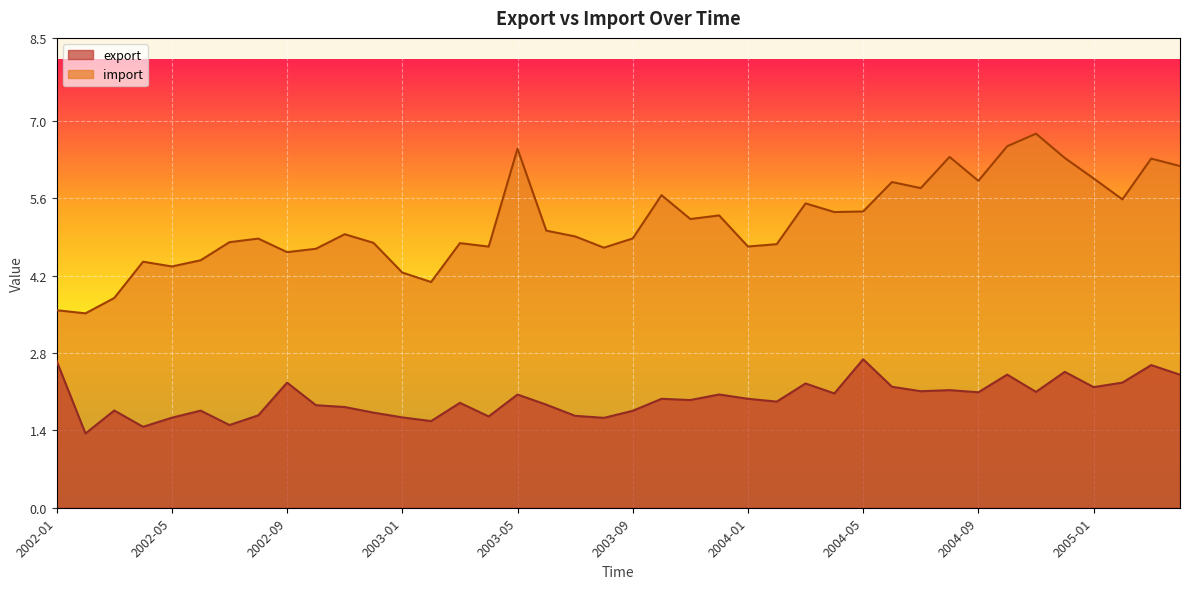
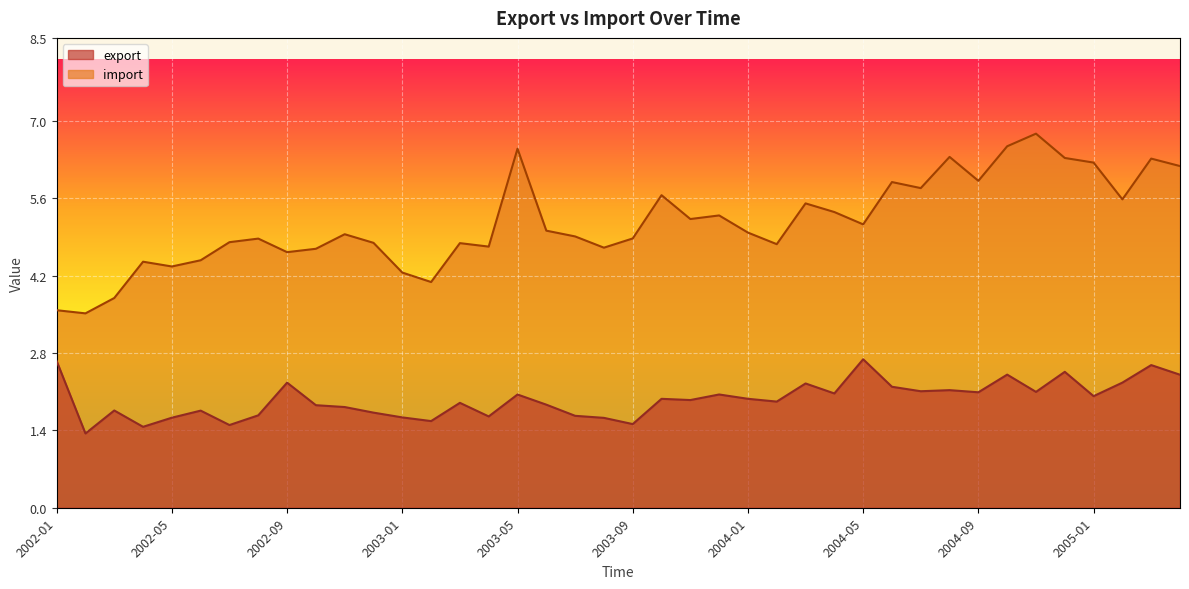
  {
    "export": {
      "2002-01": 2.7,
      "2002-05": 1.6,
      "2002-09": 2.3,
      "2003-01": 1.6,
      "2003-05": 2.0,
-     "2003-09": 1.8,
+     "2003-09": 1.5,
      "2004-01": 2.0,
      "2004-05": 2.7,
      "2004-09": 2.1,
-     "2005-01": 2.2
+     "2005-01": 2.0
    },
    "import": {
      "2002-01": 3.6,
      "2002-05": 4.4,
      "2002-09": 4.6,
      "2003-01": 4.3,
      "2003-05": 6.5,
      "2003-09": 4.9,
-     "2004-01": 4.7,
-     "2004-05": 5.4,
+     "2004-01": 5.0,
+     "2004-05": 5.1,
      "2004-09": 5.9,
-     "2005-01": 6.0
+     "2005-01": 6.2
    }
  }
